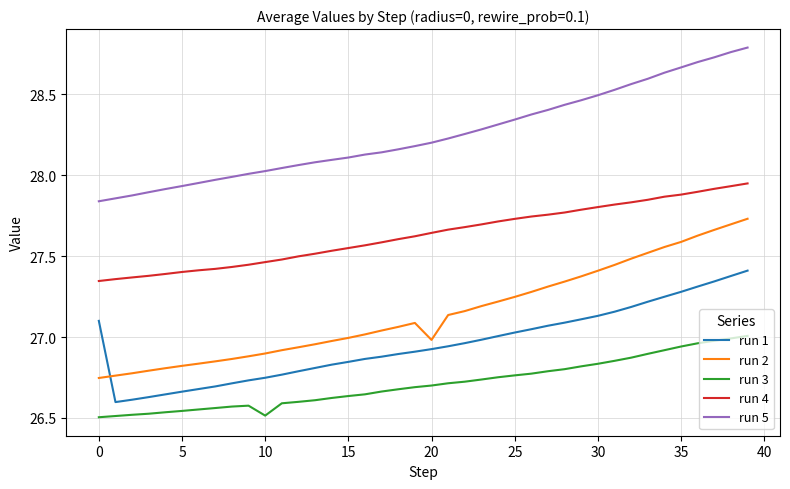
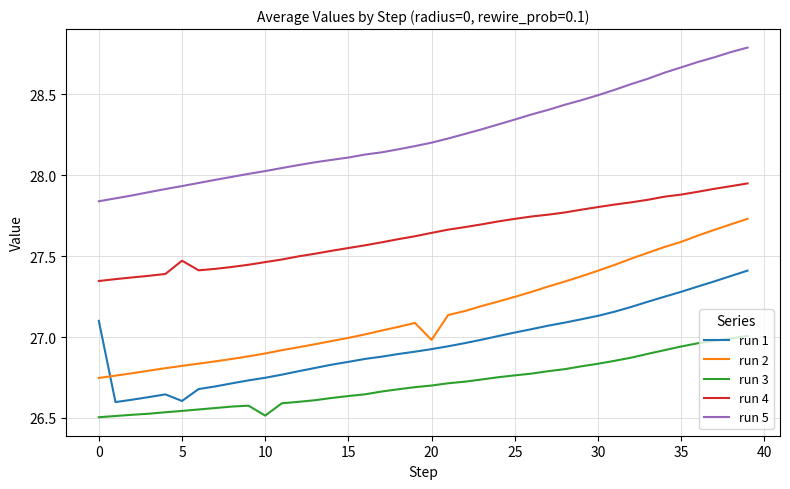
  {
    "run 1": {
      "0": 27.10,
-     "5": 26.66,
+     "5": 26.60,
      "10": 26.75,
      "15": 26.85,
      "20": 26.93,
      "25": 27.03,
      "30": 27.13,
      "35": 27.28
    },
    "run 2": {
      "0": 26.75,
      "5": 26.82,
      "10": 26.90,
      "15": 26.99,
      "20": 26.98,
      "25": 27.25,
      "30": 27.41,
      "35": 27.59
    },
    "run 3": {
      "0": 26.50,
      "5": 26.54,
      "10": 26.51,
      "15": 26.64,
      "20": 26.70,
      "25": 26.76,
      "30": 26.83,
      "35": 26.94
    },
    "run 4": {
      "0": 27.35,
-     "5": 27.40,
+     "5": 27.47,
      "10": 27.46,
      "15": 27.55,
      "20": 27.64,
      "25": 27.73,
      "30": 27.80,
      "35": 27.88
    },
    "run 5": {
      "0": 27.84,
      "5": 27.93,
      "10": 28.03,
      "15": 28.11,
      "20": 28.20,
      "25": 28.34,
      "30": 28.49,
      "35": 28.67
    }
  }
